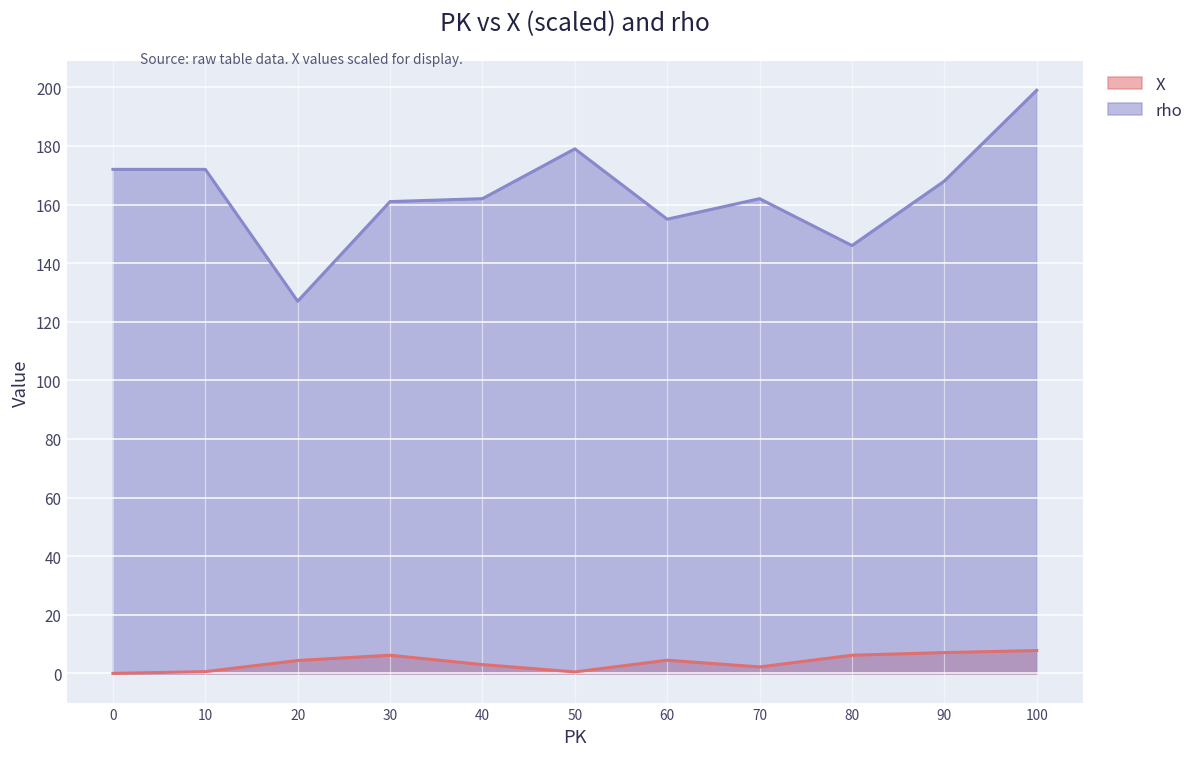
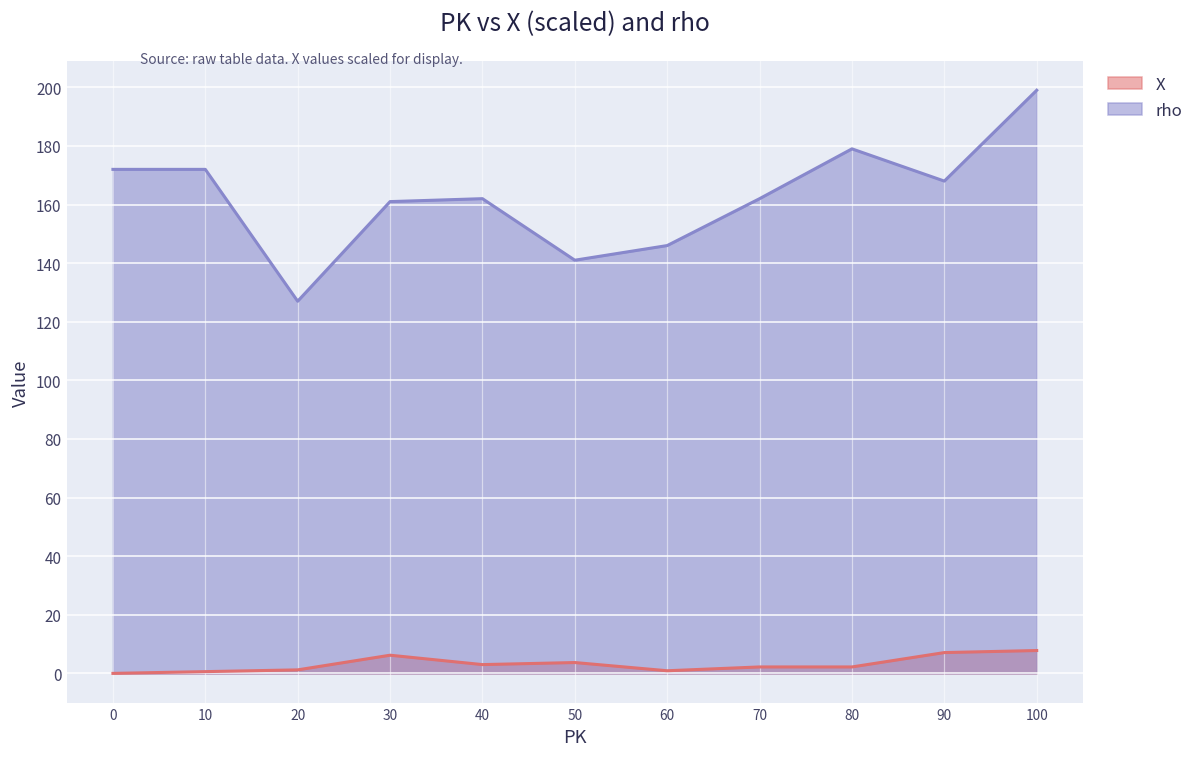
  {
    "X": {
      "0": 0,
      "10": 1,
-     "20": 4,
+     "20": 1,
      "30": 6,
      "40": 3,
-     "50": 1,
-     "60": 5,
+     "50": 4,
+     "60": 1,
      "70": 2,
-     "80": 6,
+     "80": 2,
      "90": 7,
      "100": 8
    },
    "rho": {
      "0": 172,
      "10": 172,
      "20": 127,
      "30": 161,
      "40": 162,
-     "50": 179,
-     "60": 155,
+     "50": 141,
+     "60": 146,
      "70": 162,
-     "80": 146,
+     "80": 179,
      "90": 168,
      "100": 199
    }
  }
